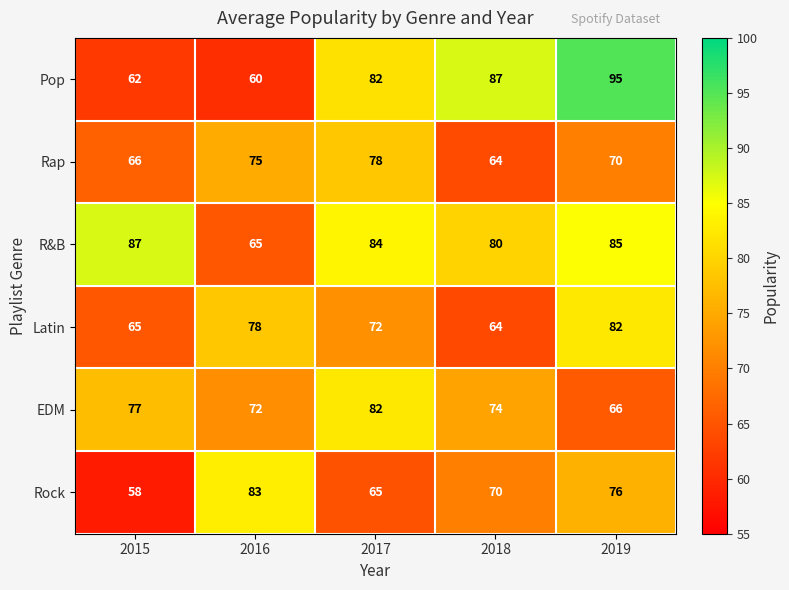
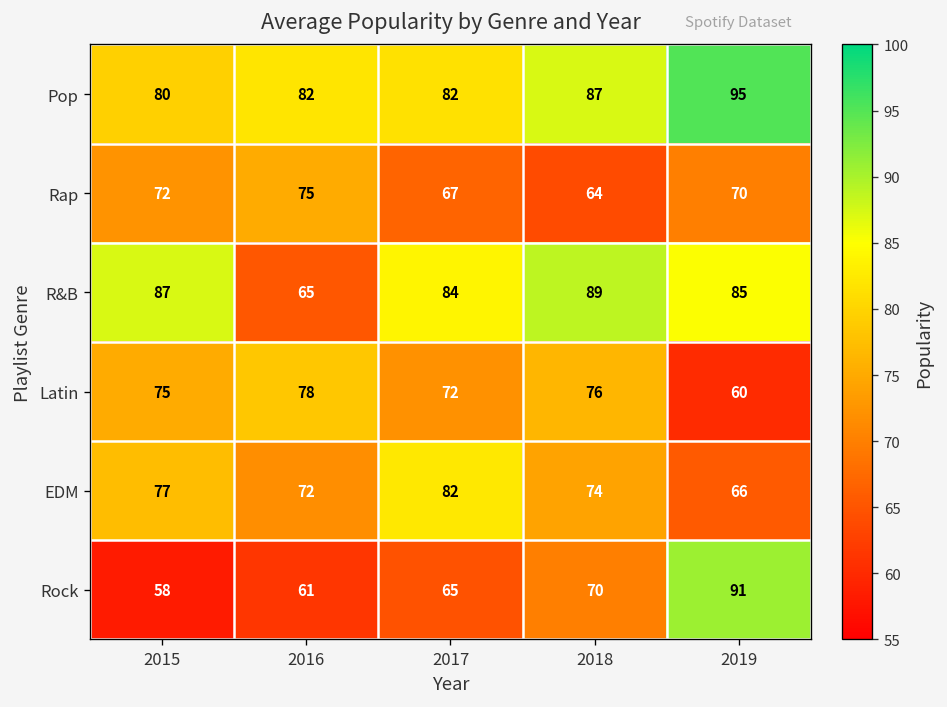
  {
    "Pop": {
-     "2015": 62,
-     "2016": 60,
+     "2015": 80,
+     "2016": 82,
      "2017": 82,
      "2018": 87,
      "2019": 95
    },
    "Rap": {
-     "2015": 66,
+     "2015": 72,
      "2016": 75,
-     "2017": 78,
+     "2017": 67,
      "2018": 64,
      "2019": 70
    },
    "R&B": {
      "2015": 87,
      "2016": 65,
      "2017": 84,
-     "2018": 80,
+     "2018": 89,
      "2019": 85
    },
    "Latin": {
-     "2015": 65,
+     "2015": 75,
      "2016": 78,
      "2017": 72,
-     "2018": 64,
-     "2019": 82
+     "2018": 76,
+     "2019": 60
    },
    "EDM": {
      "2015": 77,
      "2016": 72,
      "2017": 82,
      "2018": 74,
      "2019": 66
    },
    "Rock": {
      "2015": 58,
-     "2016": 83,
+     "2016": 61,
      "2017": 65,
      "2018": 70,
-     "2019": 76
+     "2019": 91
    }
  }
